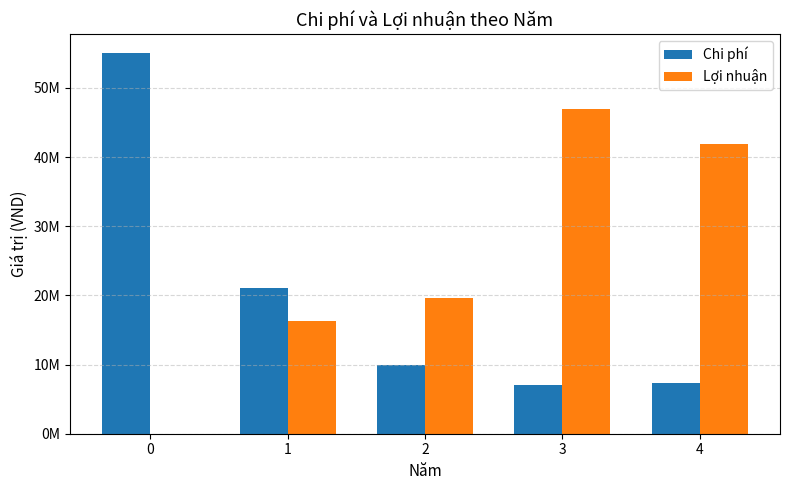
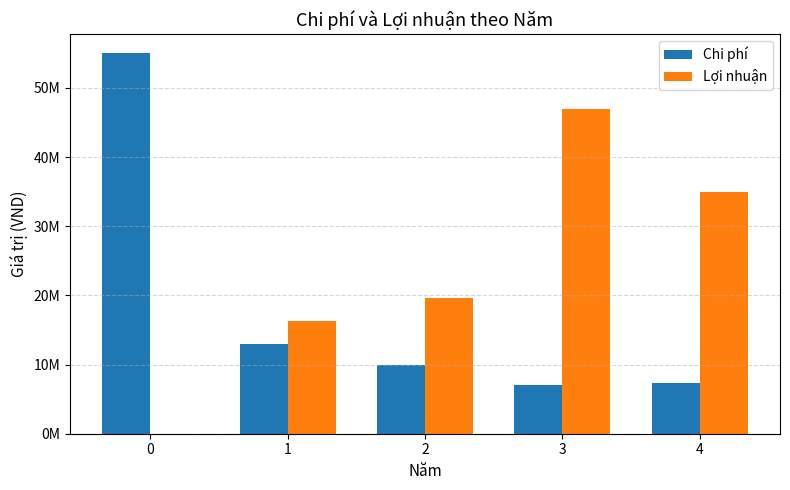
  {
    "Chi phí": {
      "0": 55000000,
-     "1": 21000000,
+     "1": 13000000,
      "2": 10000000,
      "3": 7000000,
      "4": 7000000
    },
    "Lợi nhuận": {
      "0": 0,
      "1": 16000000,
      "2": 20000000,
      "3": 47000000,
-     "4": 42000000
+     "4": 35000000
    }
  }
